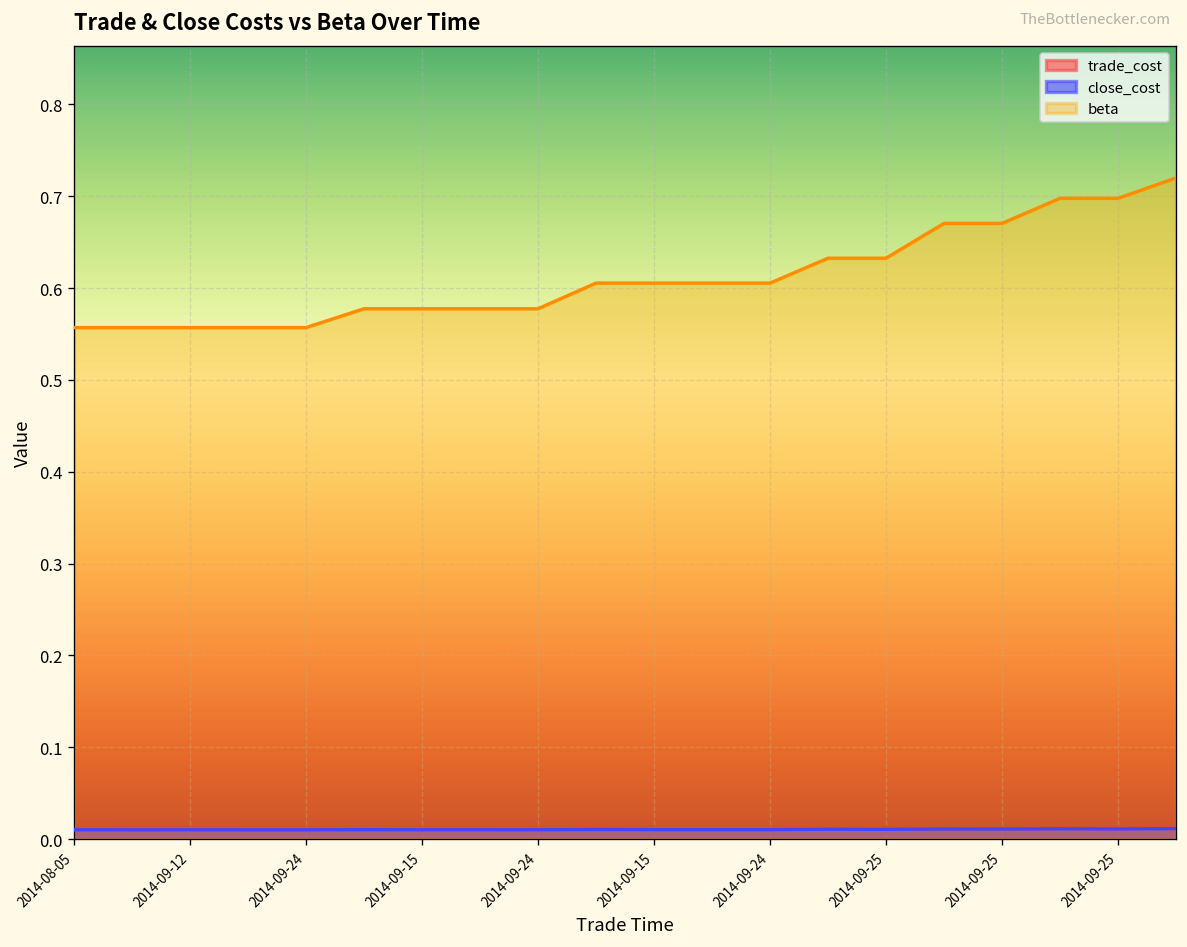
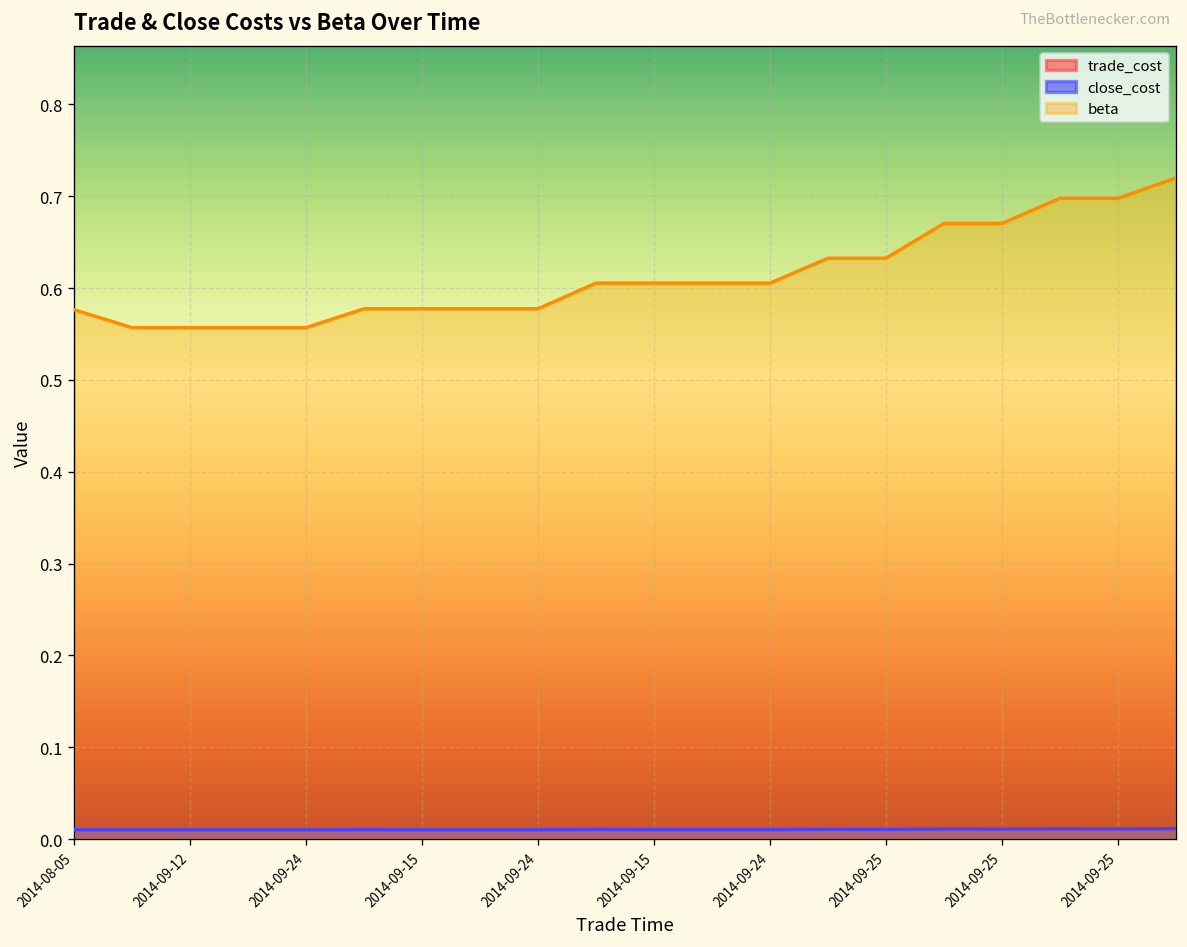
  {
    "beta": {
-     "2014-08-05": 0.56,
+     "2014-08-05": 0.58,
      "2014-09-12": 0.56
    }
  }
